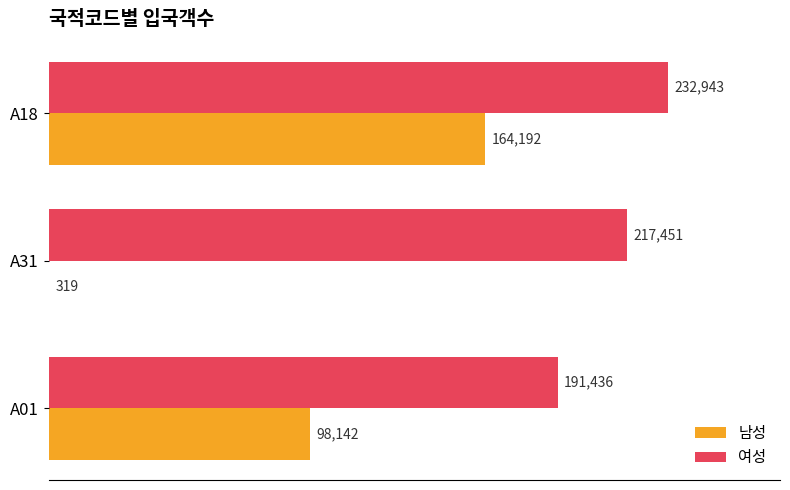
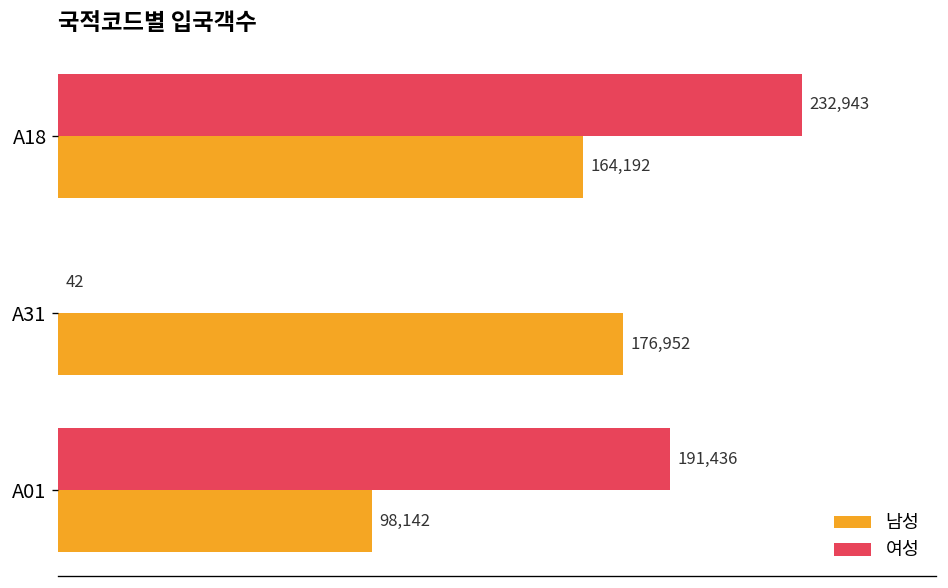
  {
    "남성": {
      "A18": "164,192",
-     "A31": "319",
+     "A31": "176,952",
      "A01": "98,142"
    },
    "여성": {
      "A18": "232,943",
-     "A31": "217,451",
+     "A31": "42",
      "A01": "191,436"
    }
  }
